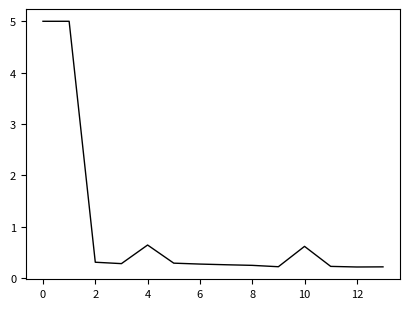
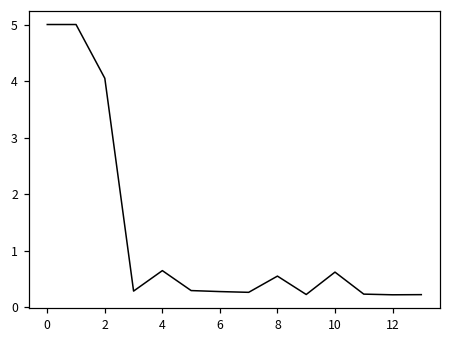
  {
    "0": 5.0,
-   "2": 0.3,
+   "2": 4.0,
    "4": 0.6,
    "6": 0.3,
-   "8": 0.3,
+   "8": 0.5,
    "10": 0.6,
    "12": 0.2
  }
